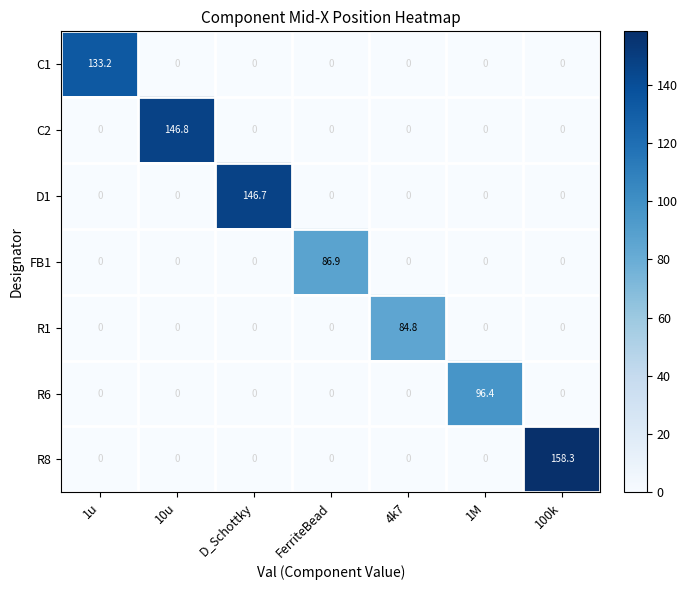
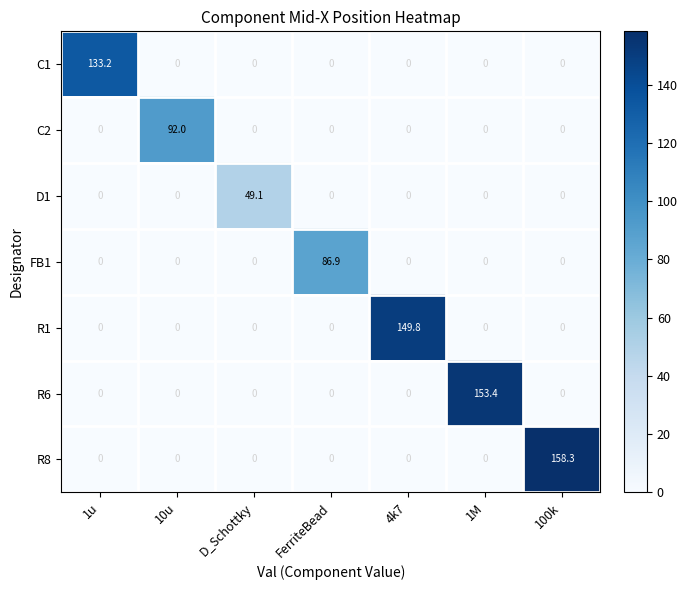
  {
    "C1": {
      "1u": 133.2
    },
    "C2": {
-     "10u": 146.8
+     "10u": 92.0
    },
    "D1": {
-     "D_Schottky": 146.7
+     "D_Schottky": 49.1
    },
    "FB1": {
      "FerriteBead": 86.9
    },
    "R1": {
-     "4k7": 84.8
+     "4k7": 149.8
    },
    "R6": {
-     "1M": 96.4
+     "1M": 153.4
    },
    "R8": {
      "100k": 158.3
    }
  }
